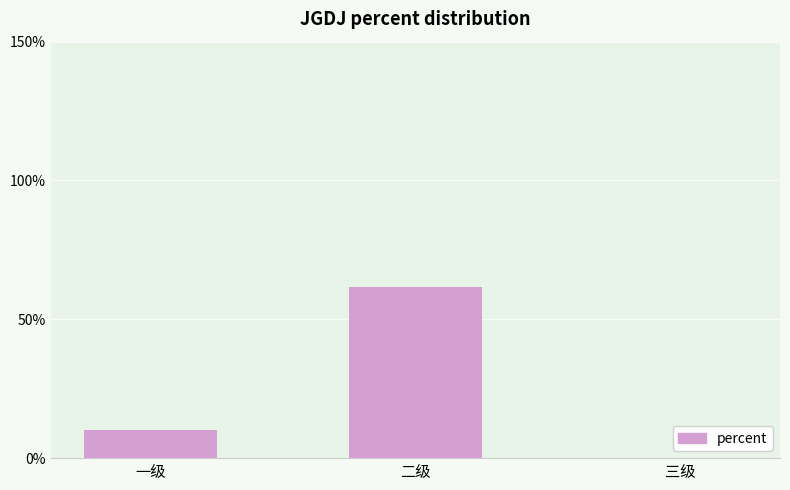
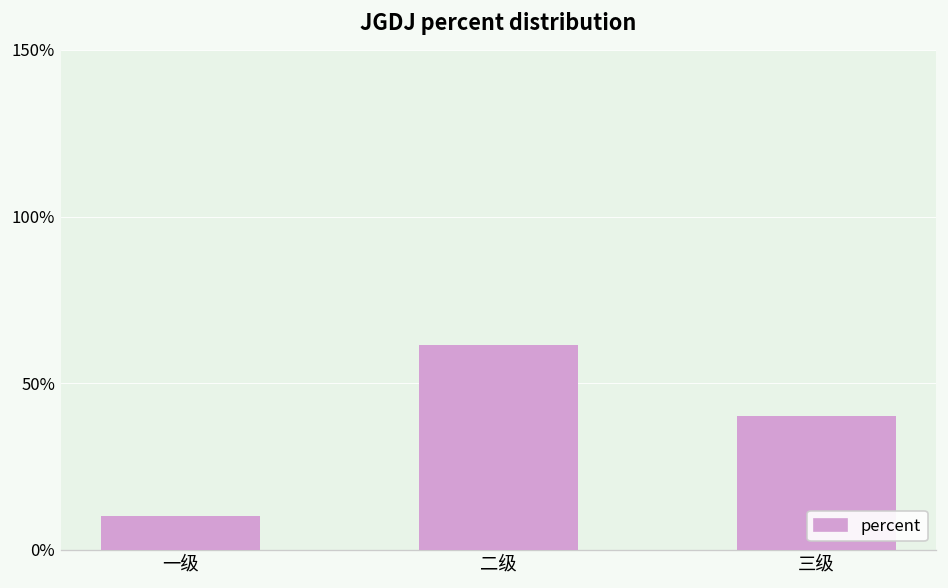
  {
    "一级": "10%",
    "二级": "62%",
-   "三级": "0%"
+   "三级": "40%"
  }
